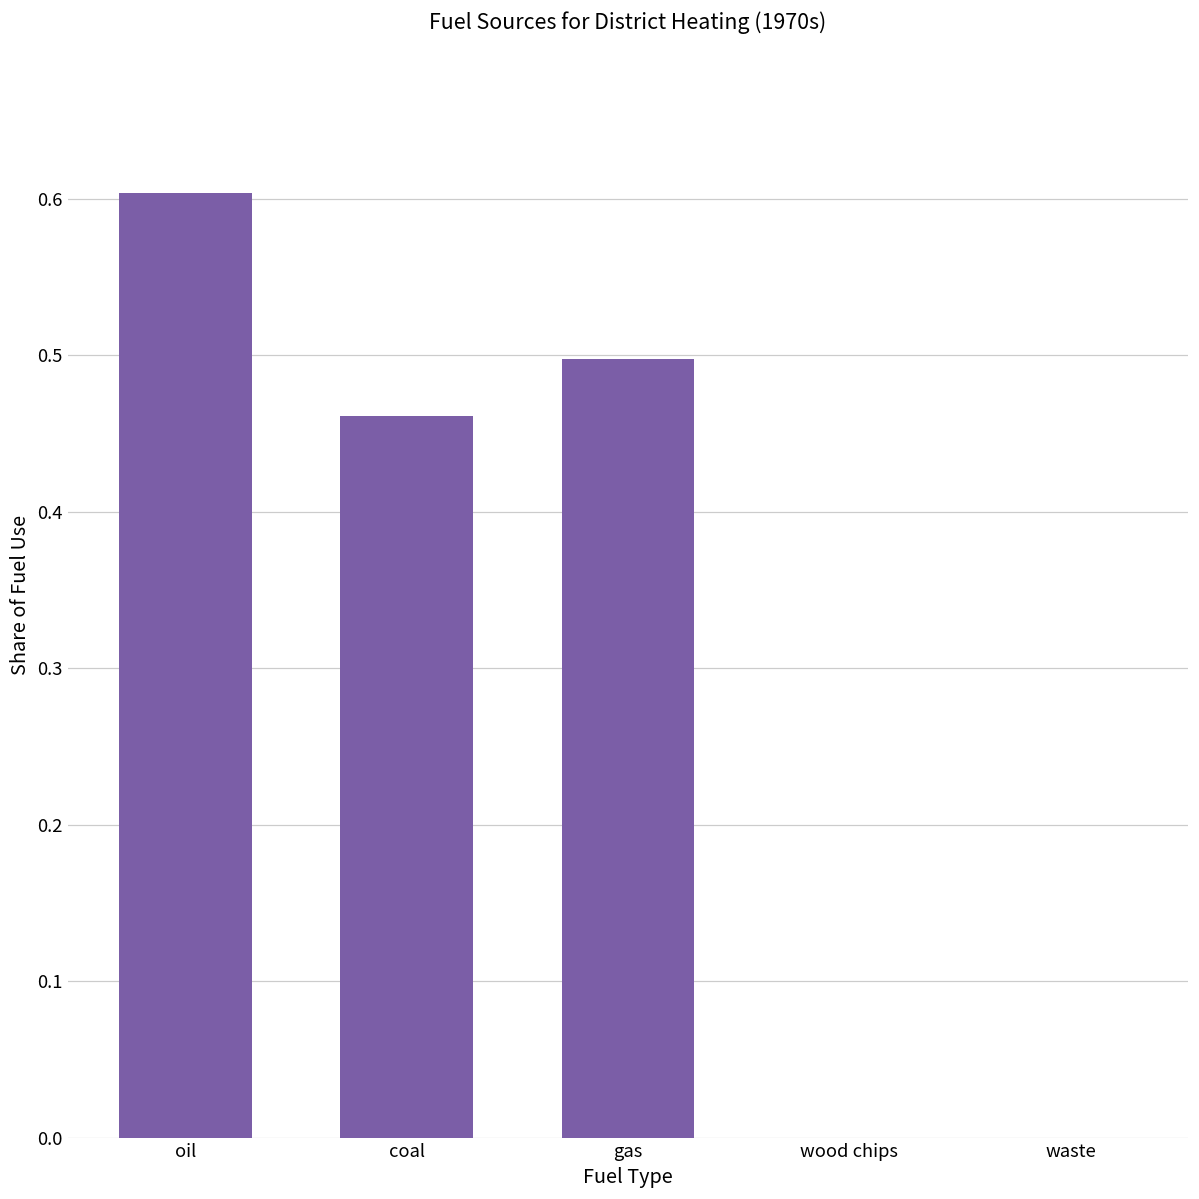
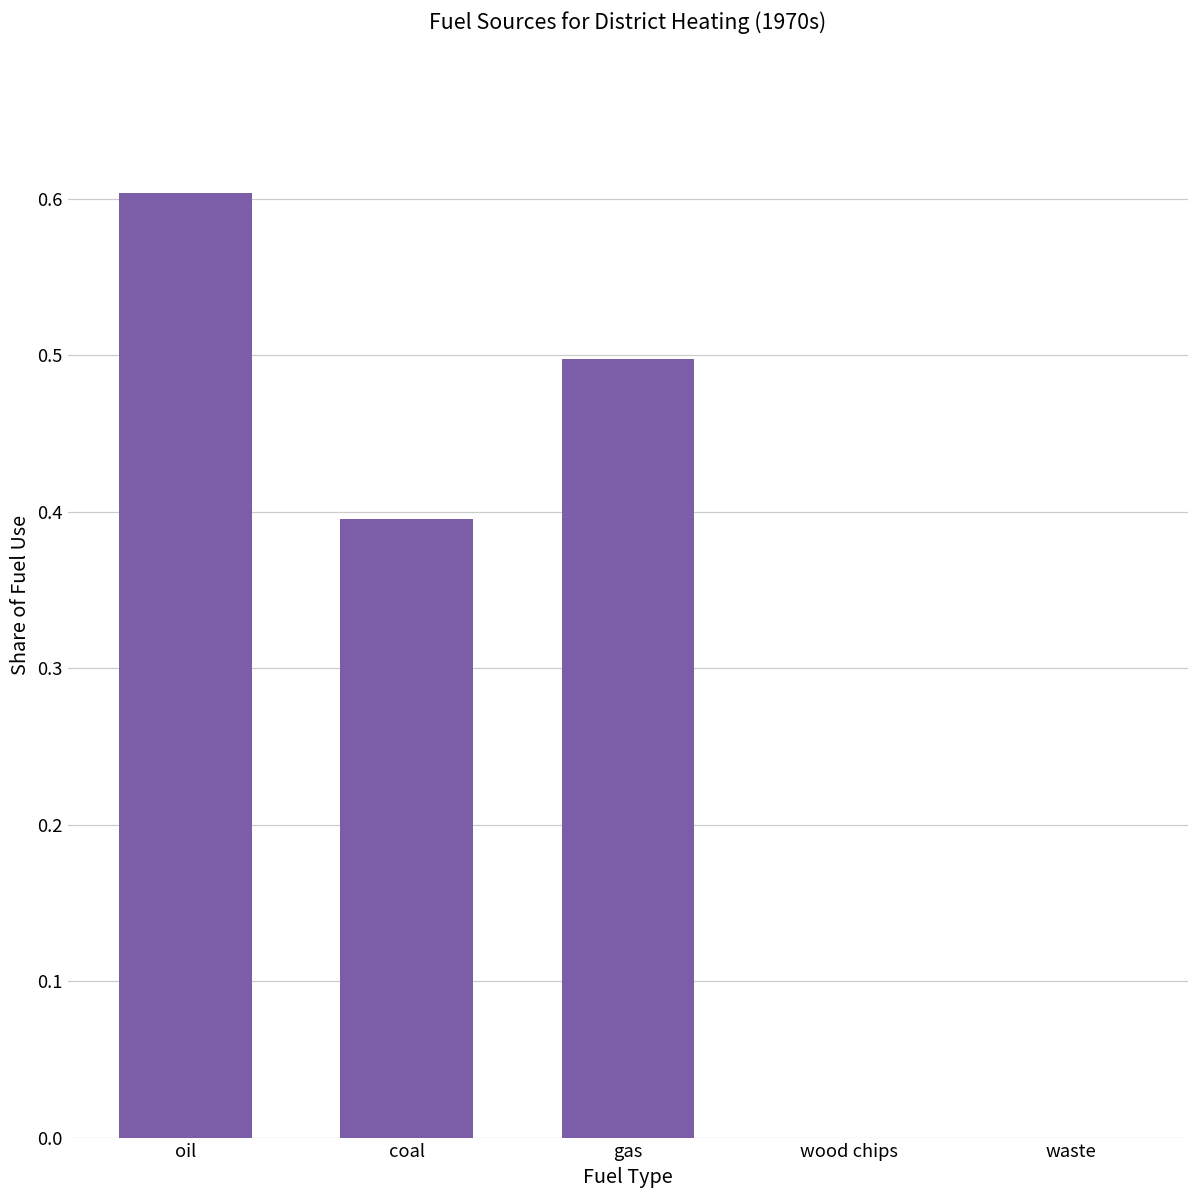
  {
    "oil": 0.603,
-   "coal": 0.461,
+   "coal": 0.395,
    "gas": 0.498,
    "wood chips": 0.000,
    "waste": 0.000
  }
